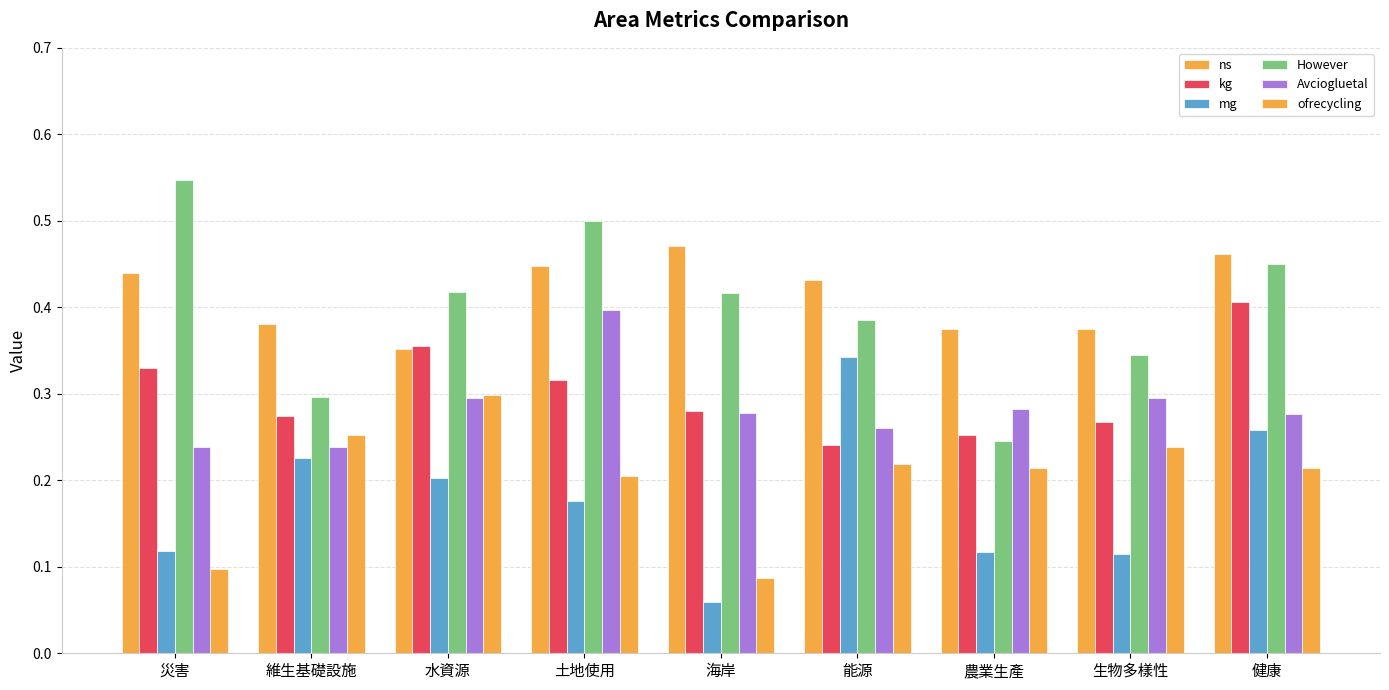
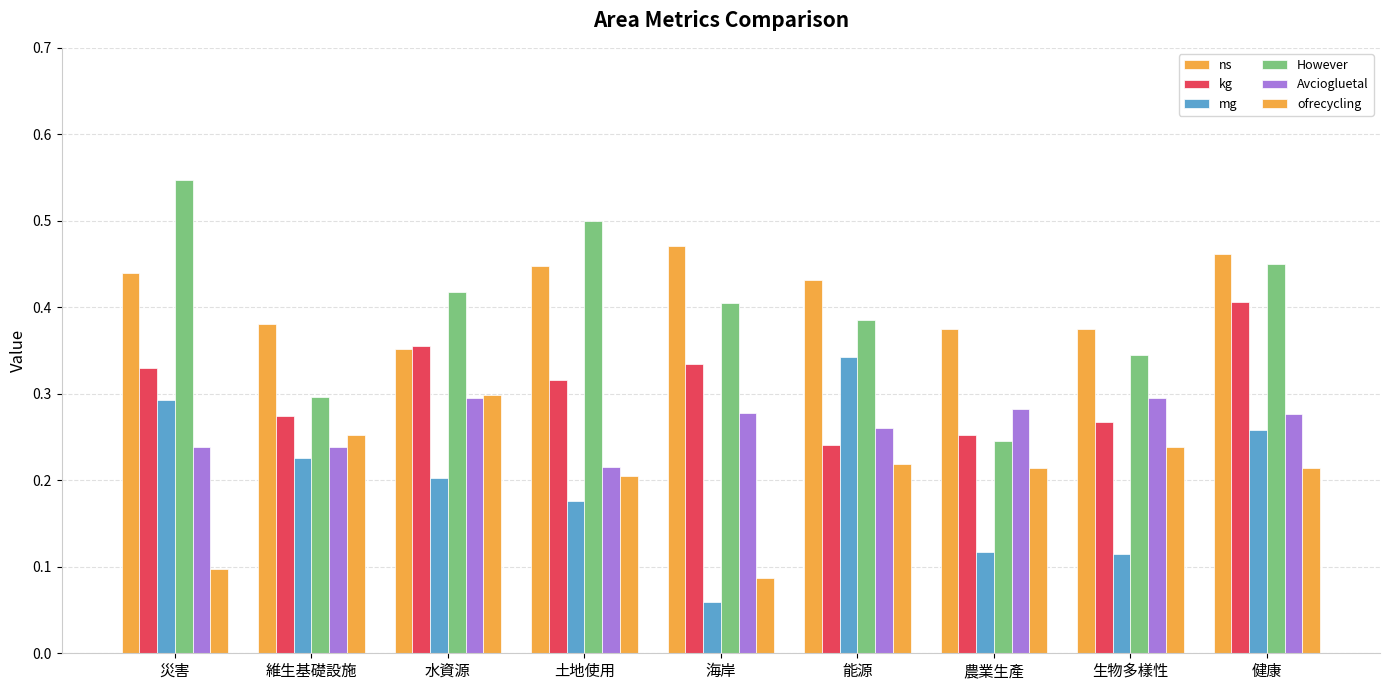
  {
    "kg": {
      "災害": 0.33,
      "維生基礎設施": 0.27,
      "水資源": 0.35,
      "土地使用": 0.32,
-     "海岸": 0.28,
+     "海岸": 0.33,
      "能源": 0.24,
      "農業生產": 0.25,
      "生物多樣性": 0.27,
      "健康": 0.41
    },
    "mg": {
-     "災害": 0.12,
+     "災害": 0.29,
      "維生基礎設施": 0.23,
      "水資源": 0.20,
      "土地使用": 0.18,
      "海岸": 0.06,
      "能源": 0.34,
      "農業生產": 0.12,
      "生物多樣性": 0.11,
      "健康": 0.26
    },
    "However": {
      "災害": 0.55,
      "維生基礎設施": 0.30,
      "水資源": 0.42,
      "土地使用": 0.50,
-     "海岸": 0.42,
+     "海岸": 0.41,
      "能源": 0.38,
      "農業生產": 0.24,
      "生物多樣性": 0.34,
      "健康": 0.45
    },
    "Avciogluetal": {
      "災害": 0.24,
      "維生基礎設施": 0.24,
      "水資源": 0.29,
-     "土地使用": 0.40,
+     "土地使用": 0.22,
      "海岸": 0.28,
      "能源": 0.26,
      "農業生產": 0.28,
      "生物多樣性": 0.30,
      "健康": 0.28
    }
  }
